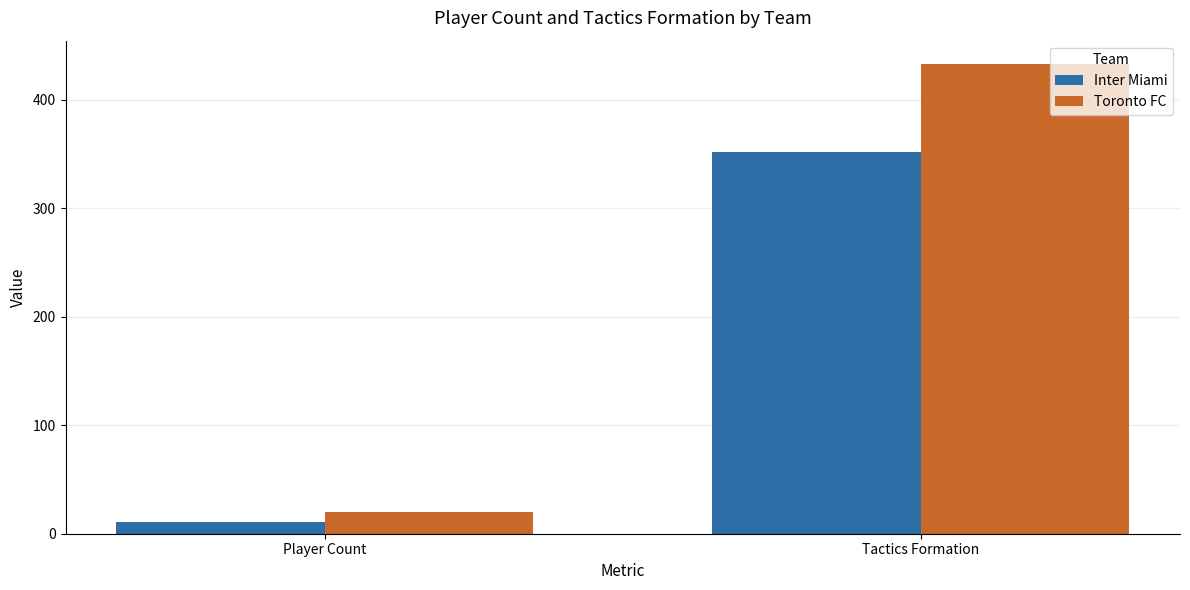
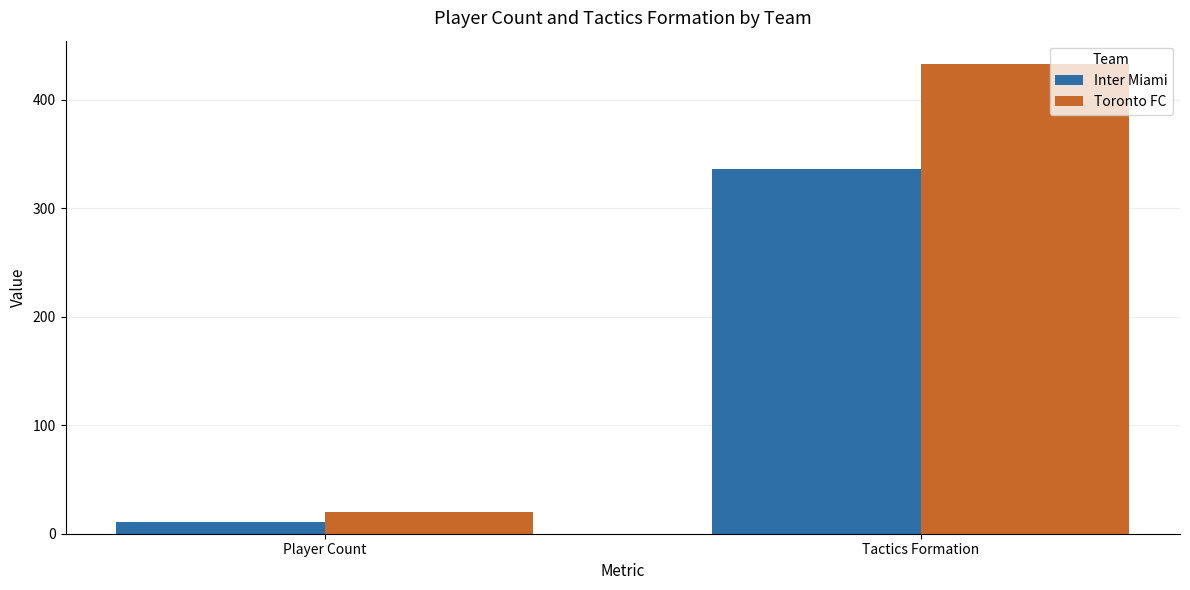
  {
    "Inter Miami": {
      "Player Count": 11,
-     "Tactics Formation": 352
+     "Tactics Formation": 336
    },
    "Toronto FC": {
      "Player Count": 20,
      "Tactics Formation": 433
    }
  }
